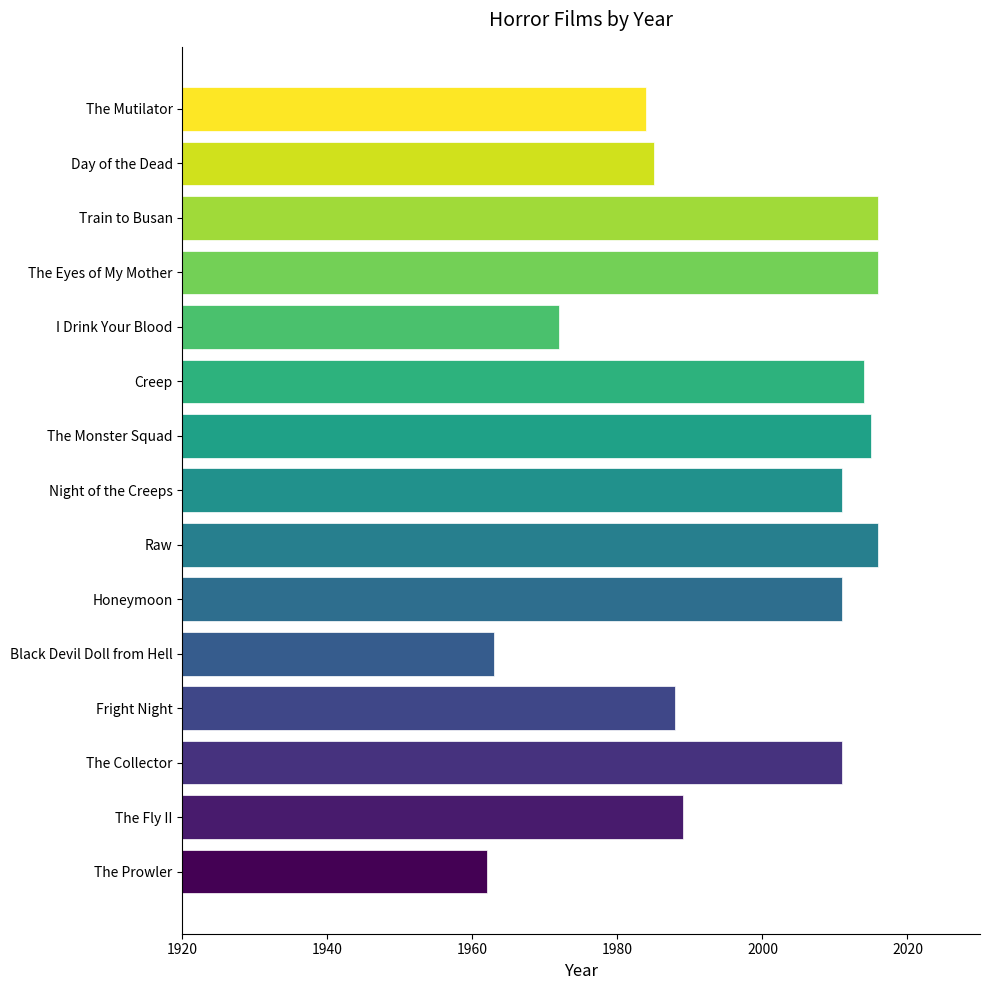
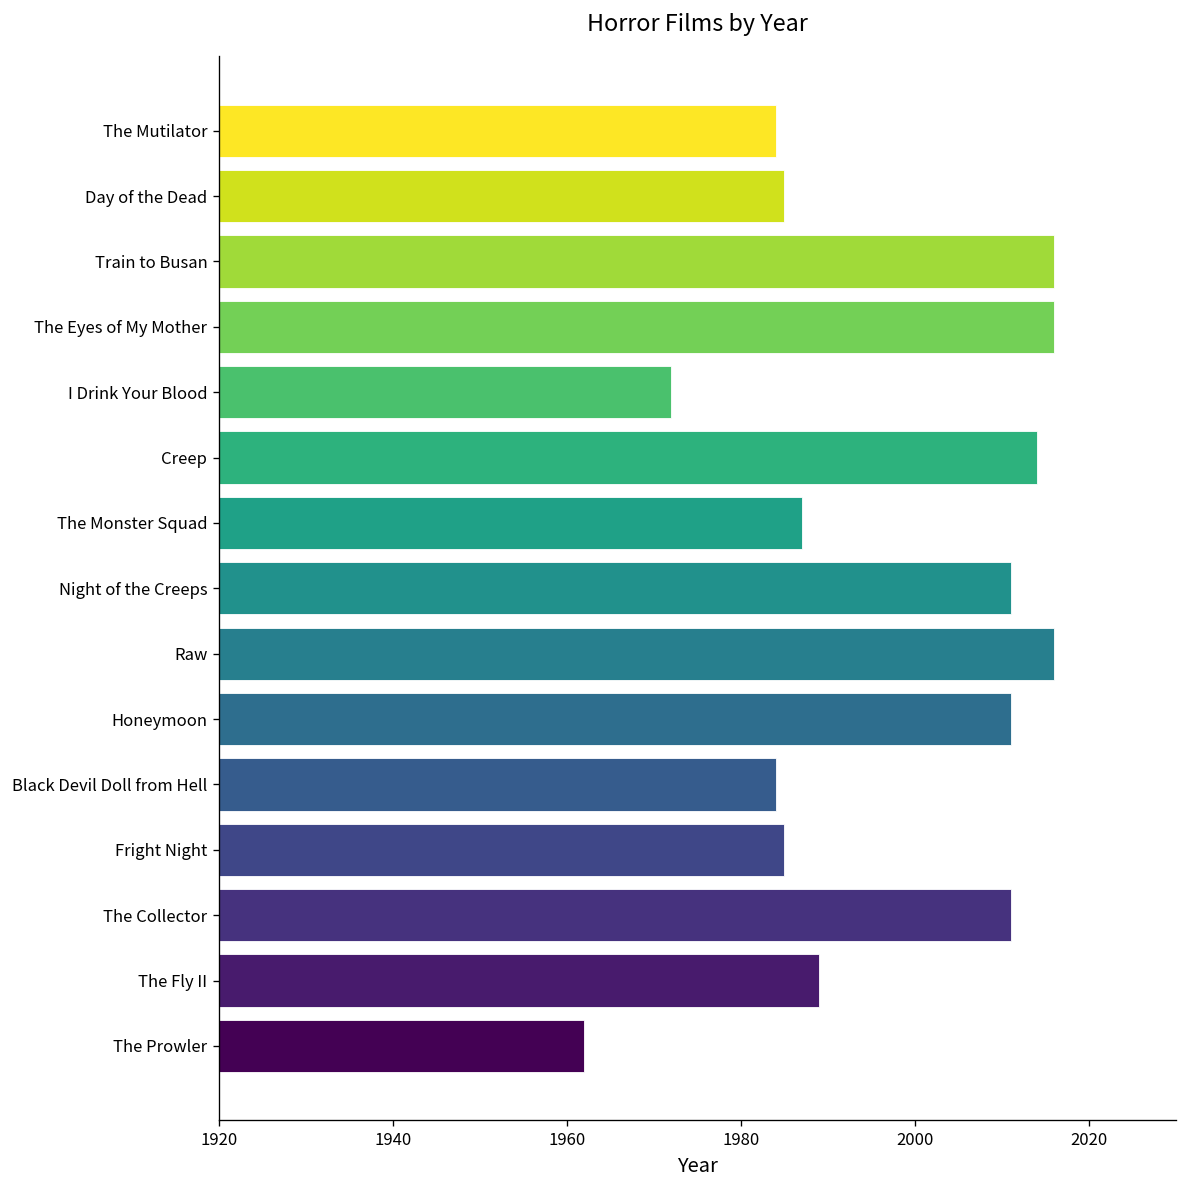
  {
    "The Mutilator": 1984,
    "Day of the Dead": 1985,
    "Train to Busan": 2016,
    "The Eyes of My Mother": 2016,
    "I Drink Your Blood": 1972,
    "Creep": 2014,
-   "The Monster Squad": 2015,
+   "The Monster Squad": 1987,
    "Night of the Creeps": 2011,
    "Raw": 2016,
    "Honeymoon": 2011,
-   "Black Devil Doll from Hell": 1963,
-   "Fright Night": 1988,
+   "Black Devil Doll from Hell": 1984,
+   "Fright Night": 1985,
    "The Collector": 2011,
    "The Fly II": 1989,
    "The Prowler": 1962
  }
